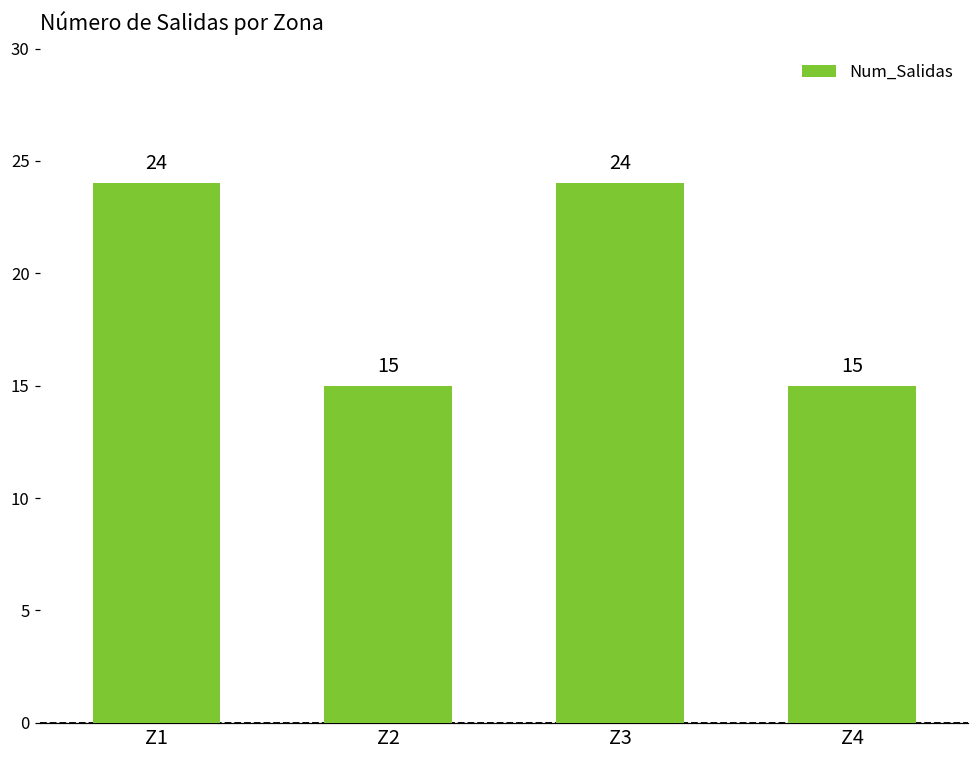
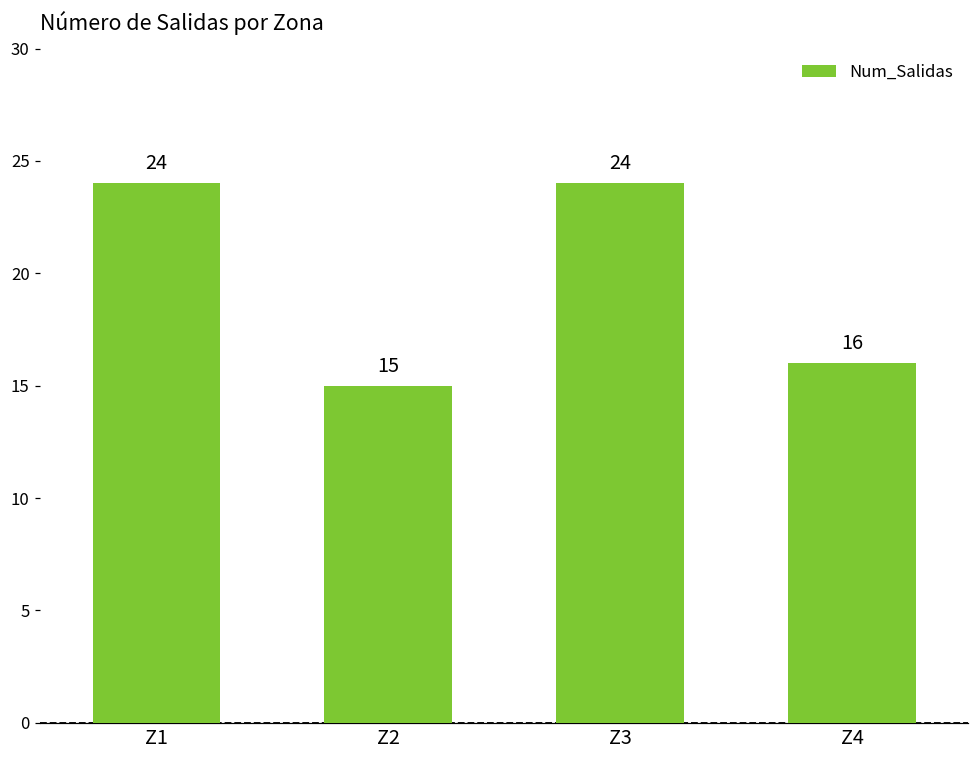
  {
    "Z1": 24,
    "Z2": 15,
    "Z3": 24,
-   "Z4": 15
+   "Z4": 16
  }
